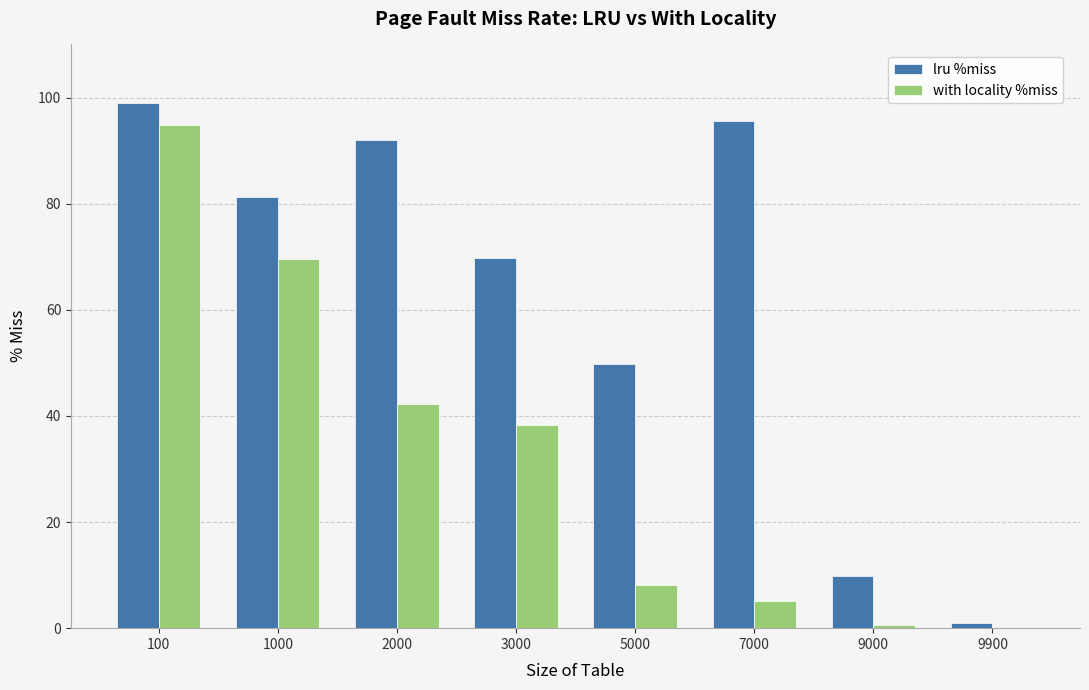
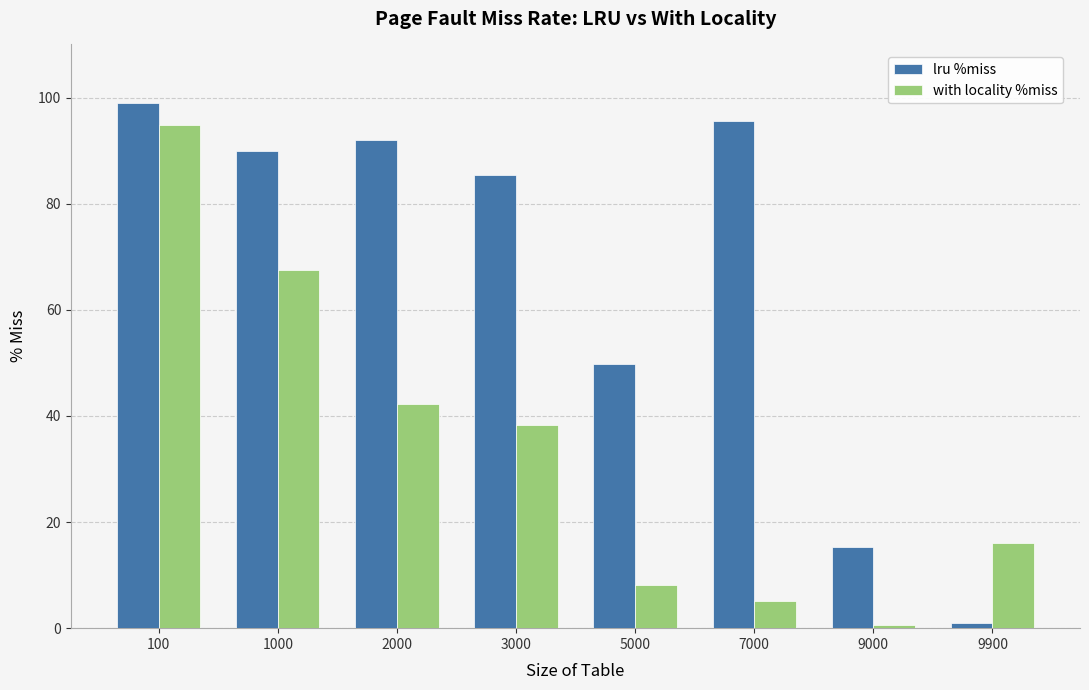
  {
    "lru %miss": {
      "100": 99,
-     "1000": 81,
+     "1000": 90,
      "2000": 92,
-     "3000": 70,
+     "3000": 85,
      "5000": 50,
      "7000": 96,
-     "9000": 10,
+     "9000": 15,
      "9900": 1
    },
    "with locality %miss": {
      "100": 95,
-     "1000": 70,
+     "1000": 67,
      "2000": 42,
      "3000": 38,
      "5000": 8,
      "7000": 5,
      "9000": 1,
-     "9900": 0
+     "9900": 16
    }
  }
